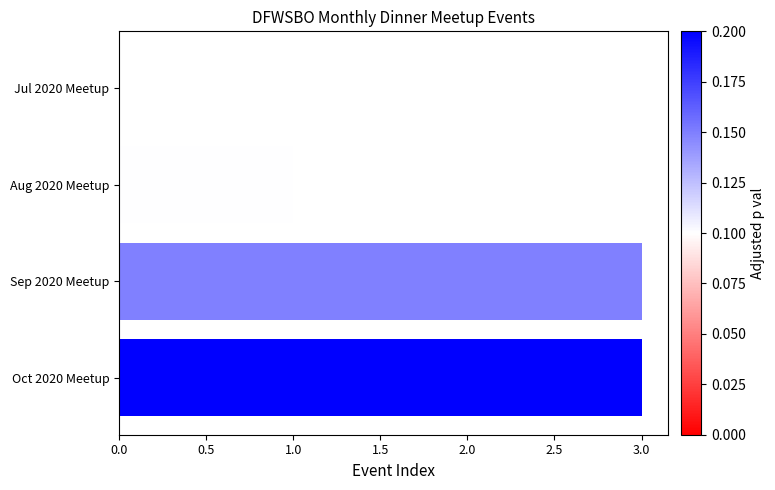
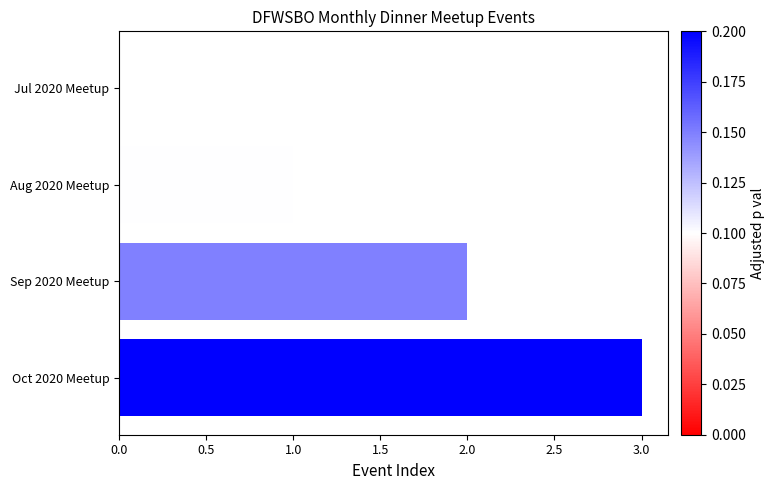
  {
    "Jul 2020 Meetup": 0,
    "Aug 2020 Meetup": 1,
-   "Sep 2020 Meetup": 3,
+   "Sep 2020 Meetup": 2,
    "Oct 2020 Meetup": 3
  }
